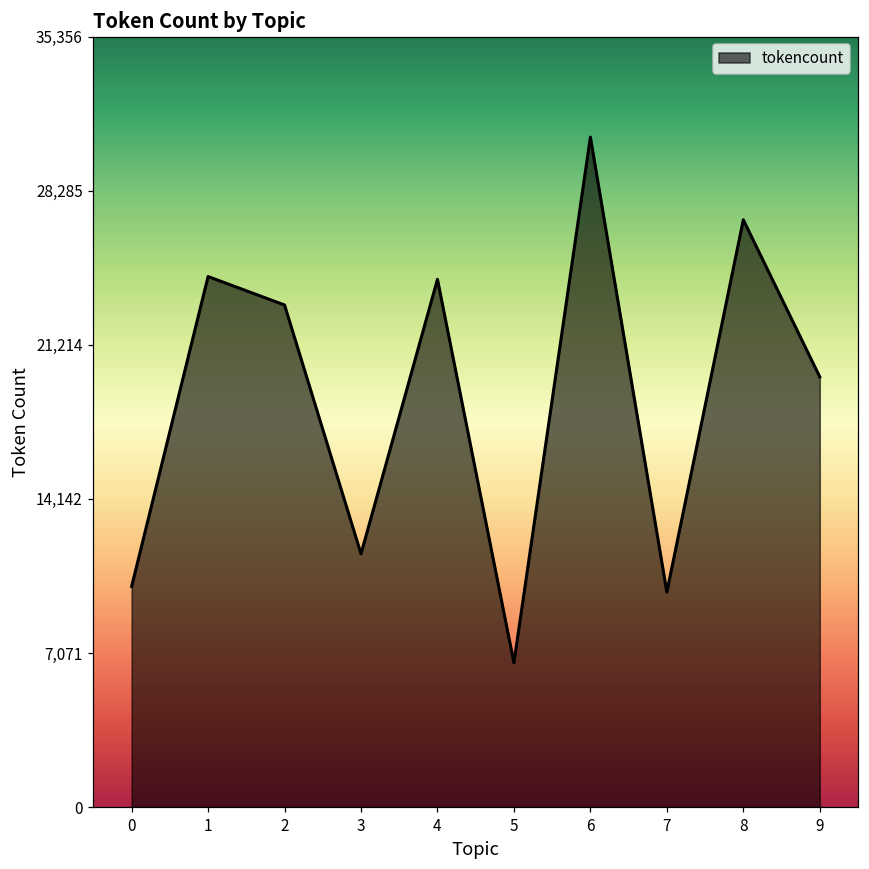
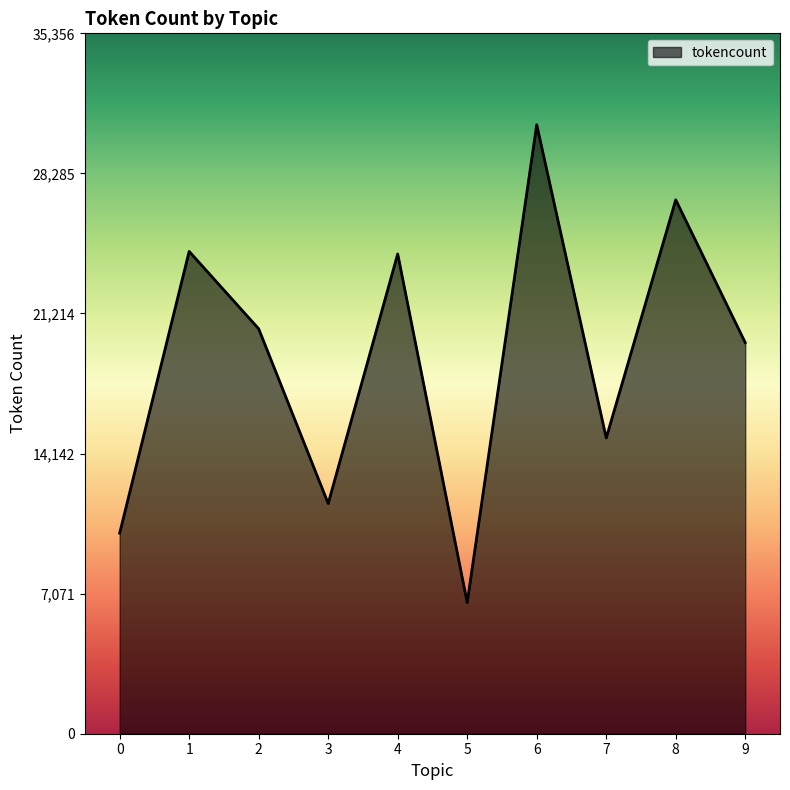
  {
    "0": "10,100",
    "1": "24,300",
-   "2": "23,000",
+   "2": "20,400",
    "3": "11,600",
    "4": "24,200",
    "5": "6,600",
    "6": "30,700",
-   "7": "9,900",
+   "7": "14,900",
    "8": "27,000",
    "9": "19,700"
  }
